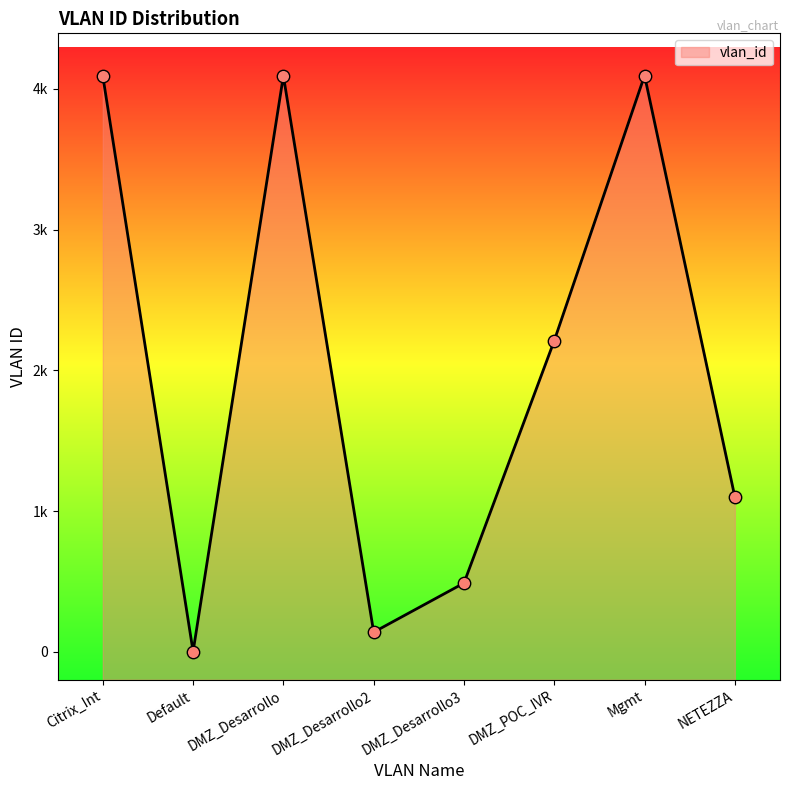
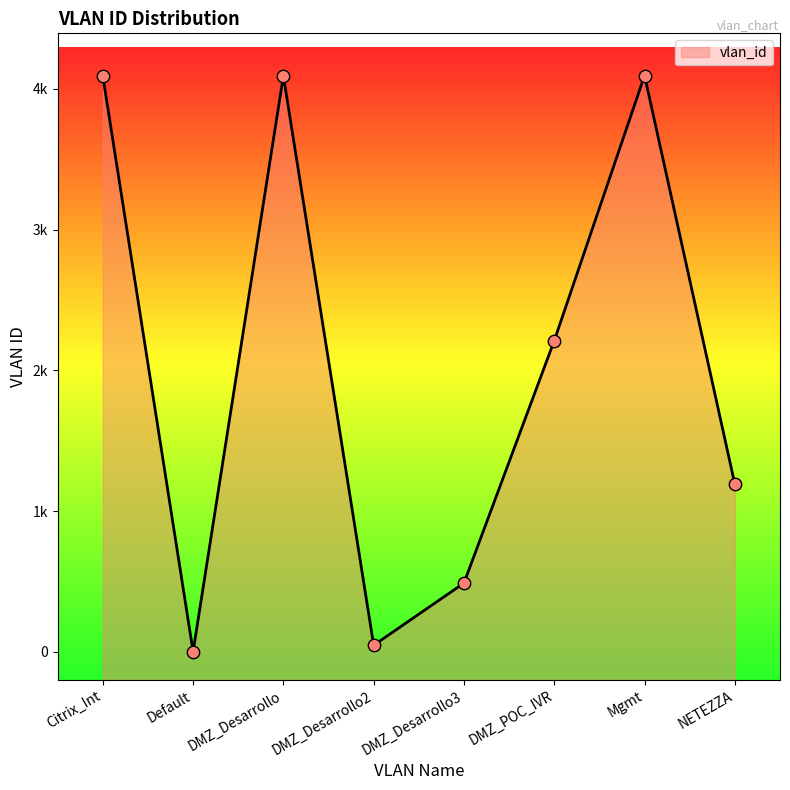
  {
    "Citrix_Int": 4090,
    "Default": 0,
    "DMZ_Desarrollo": 4090,
-   "DMZ_Desarrollo2": 140,
+   "DMZ_Desarrollo2": 50,
    "DMZ_Desarrollo3": 490,
    "DMZ_POC_IVR": 2210,
    "Mgmt": 4100,
-   "NETEZZA": 1100
+   "NETEZZA": 1190
  }
